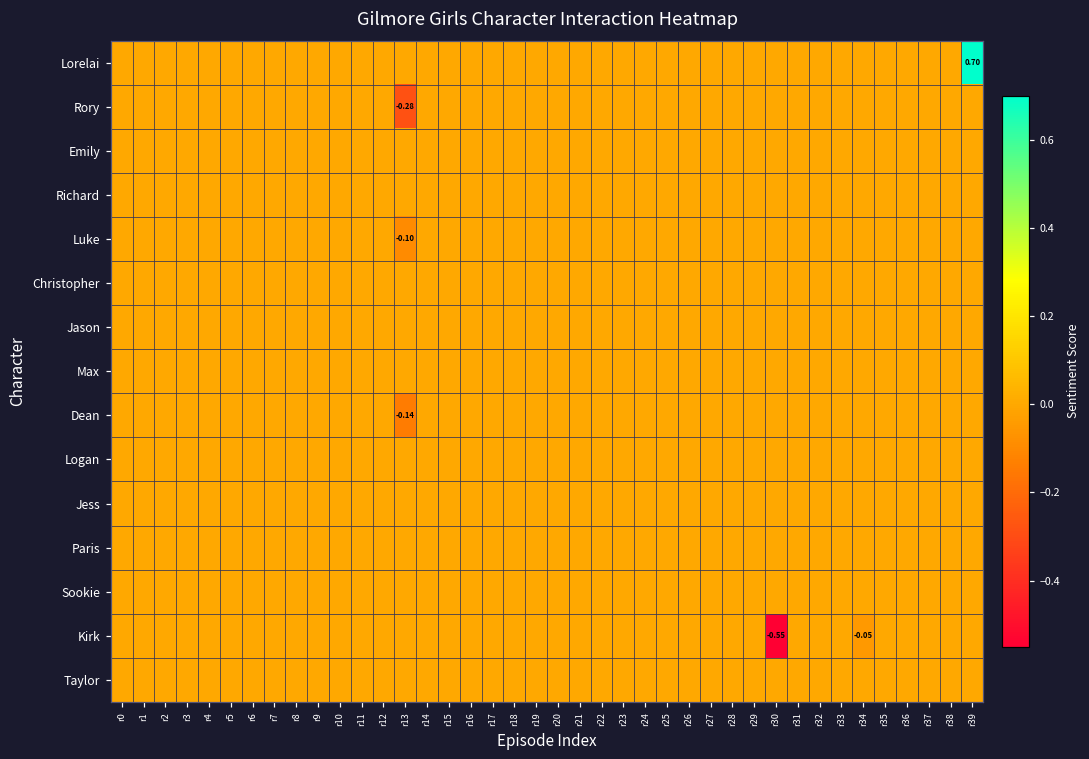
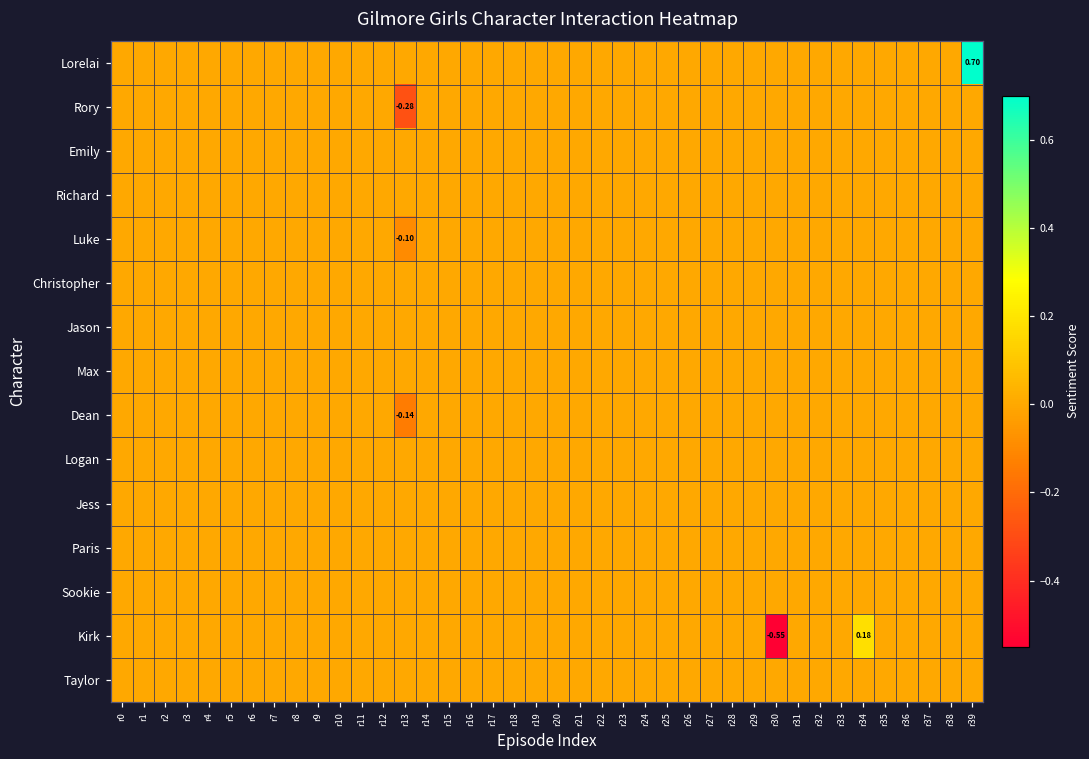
  {
    "Lorelai": {
      "r39": 0.70
    },
    "Rory": {
      "r13": -0.28
    },
    "Luke": {
      "r13": -0.10
    },
    "Dean": {
      "r13": -0.14
    },
    "Kirk": {
      "r30": -0.55,
-     "r34": -0.05
+     "r34": 0.18
    }
  }
